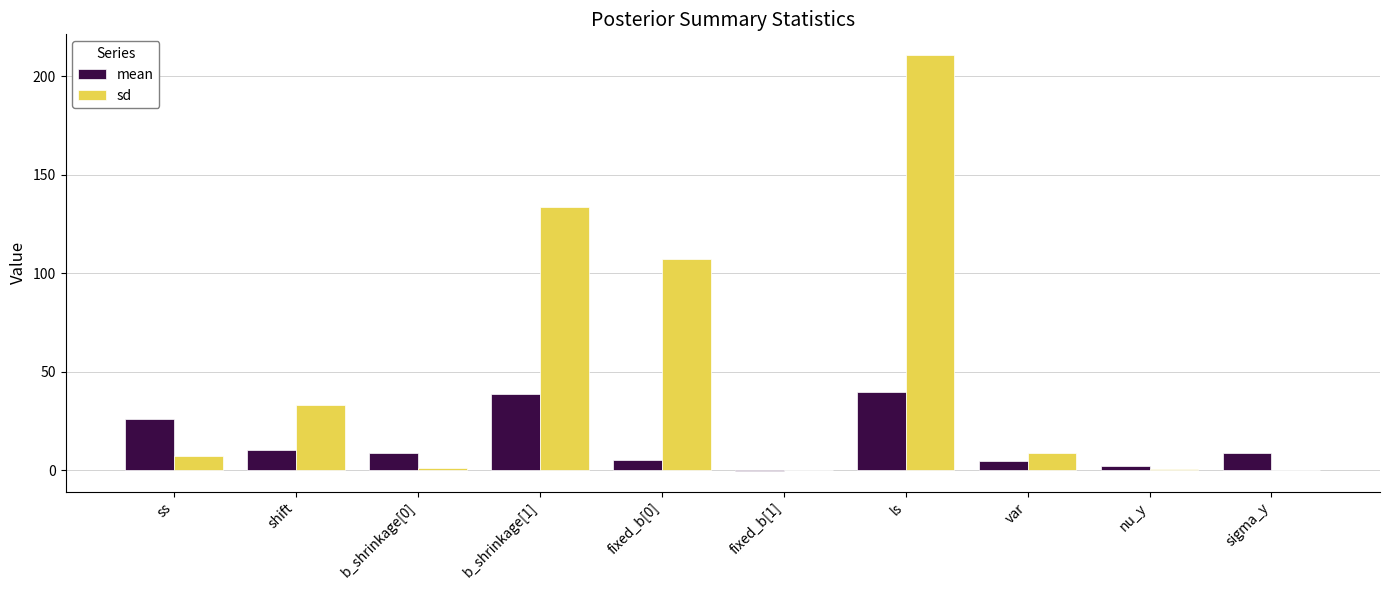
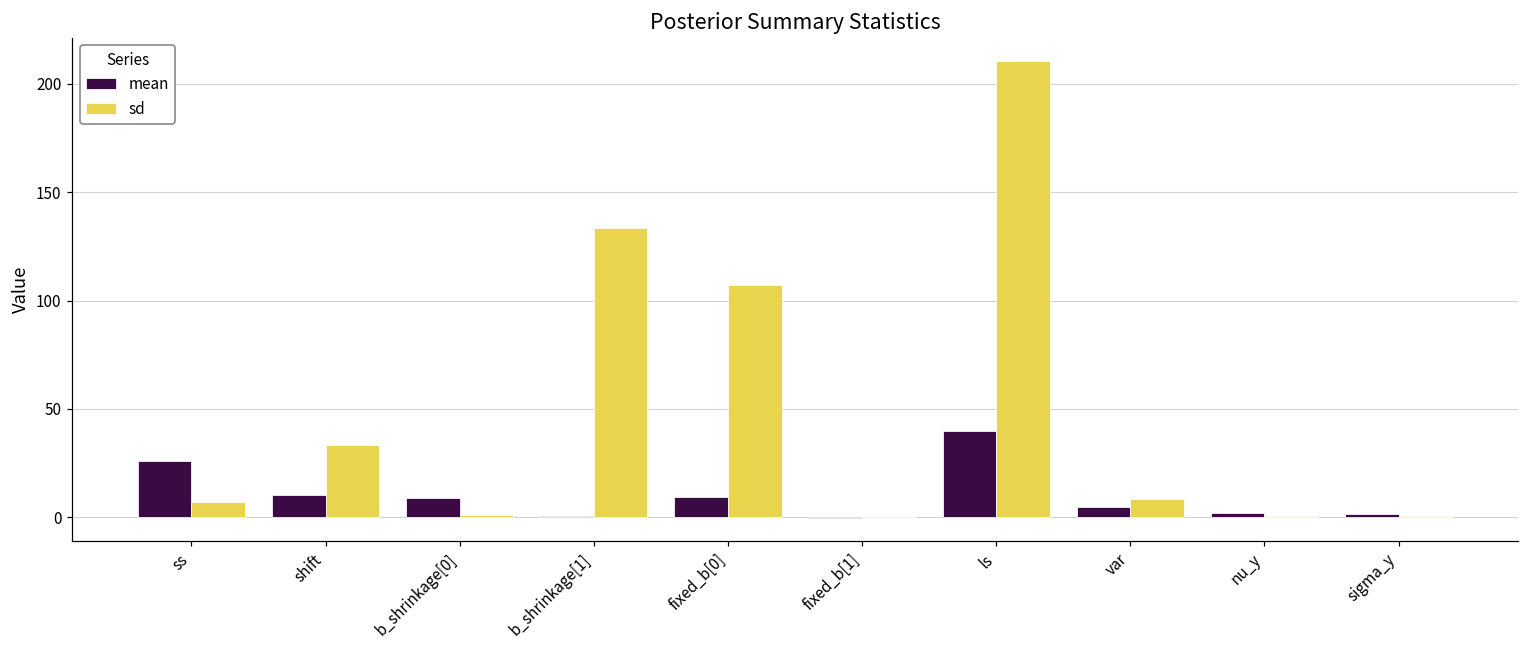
  {
    "mean": {
      "ss": 26,
      "shift": 10,
      "b_shrinkage[0]": 9,
-     "b_shrinkage[1]": 38,
-     "fixed_b[0]": 5,
+     "b_shrinkage[1]": 0,
+     "fixed_b[0]": 9,
      "ls": 40,
      "var": 5,
      "nu_y": 2,
-     "sigma_y": 9
+     "sigma_y": 1
    },
    "sd": {
      "ss": 7,
      "shift": 33,
      "b_shrinkage[1]": 133,
      "fixed_b[0]": 107,
      "ls": 211,
      "var": 8
    }
  }
